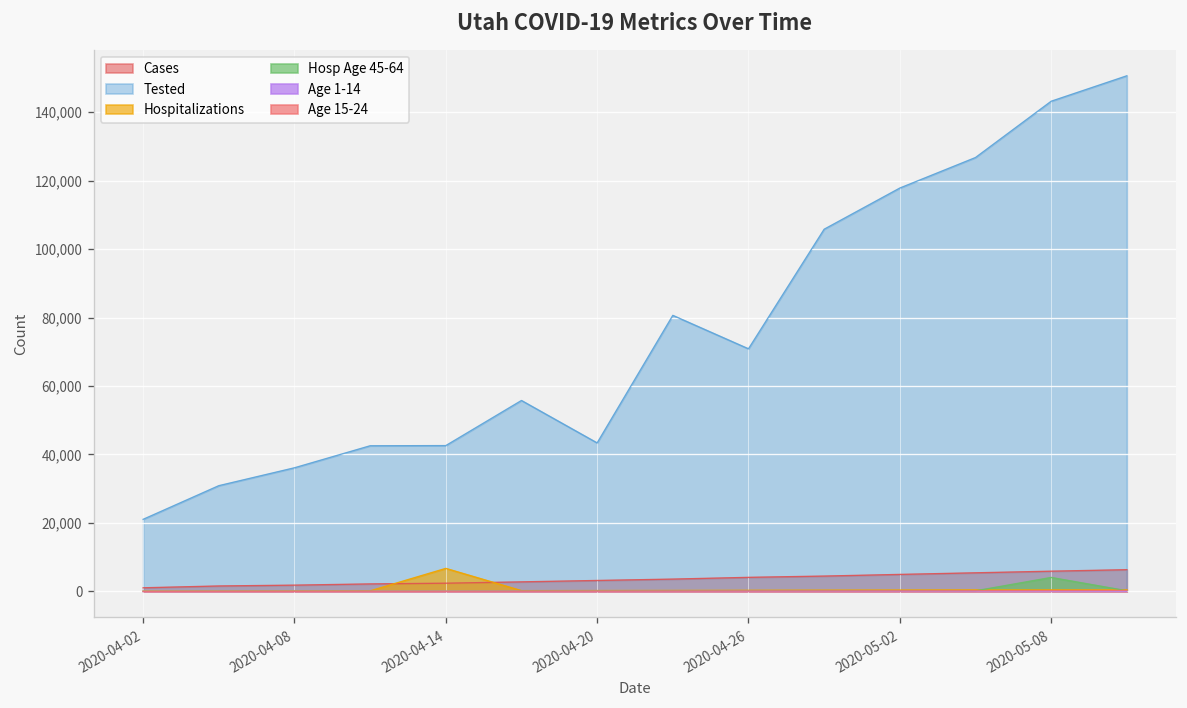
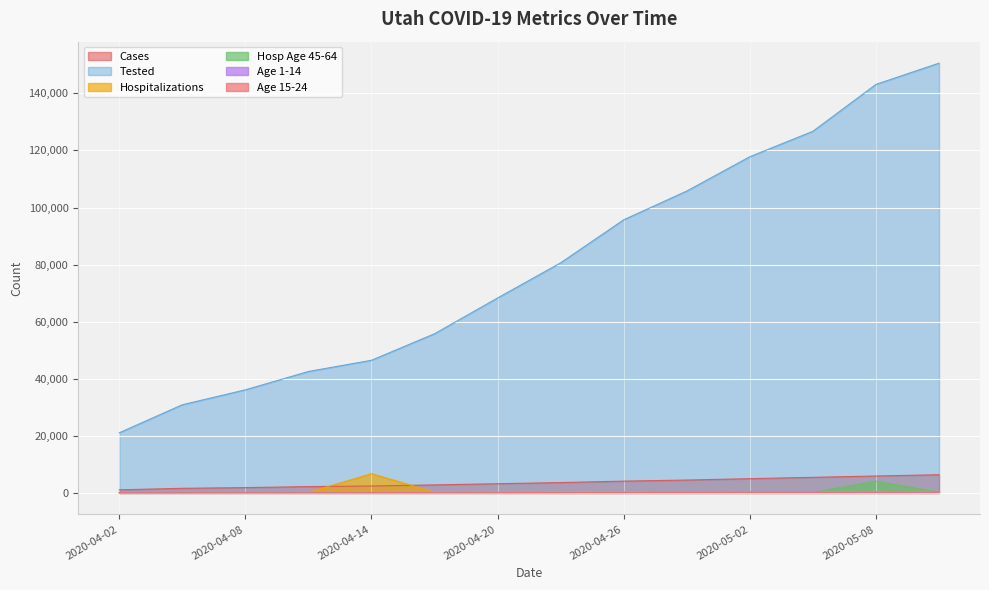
  {
    "Tested": {
      "2020-04-02": "21,000",
      "2020-04-08": "36,000",
-     "2020-04-14": "43,000",
-     "2020-04-20": "43,000",
-     "2020-04-26": "71,000",
+     "2020-04-14": "46,000",
+     "2020-04-20": "68,000",
+     "2020-04-26": "96,000",
      "2020-05-02": "118,000",
      "2020-05-08": "143,000"
    },
    "Hospitalizations": {
      "2020-04-14": "7,000"
    },
    "Hosp Age 45-64": {
      "2020-05-08": "4,000"
    }
  }
